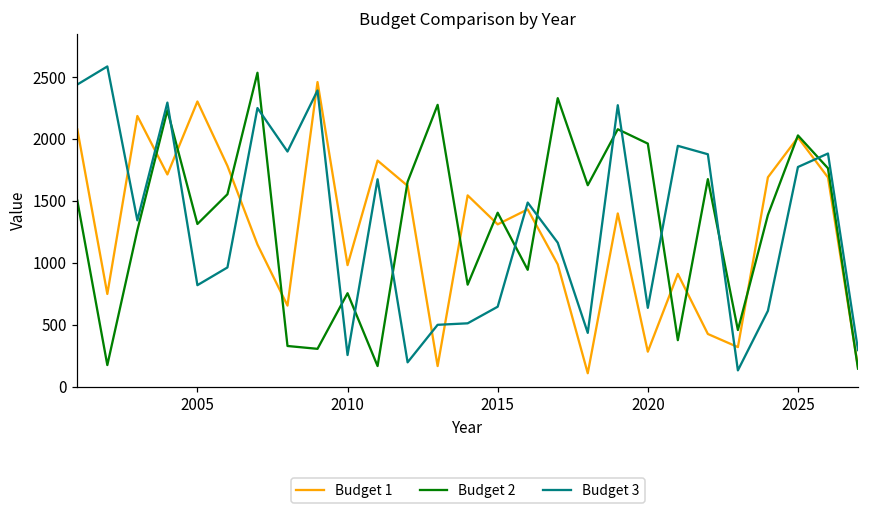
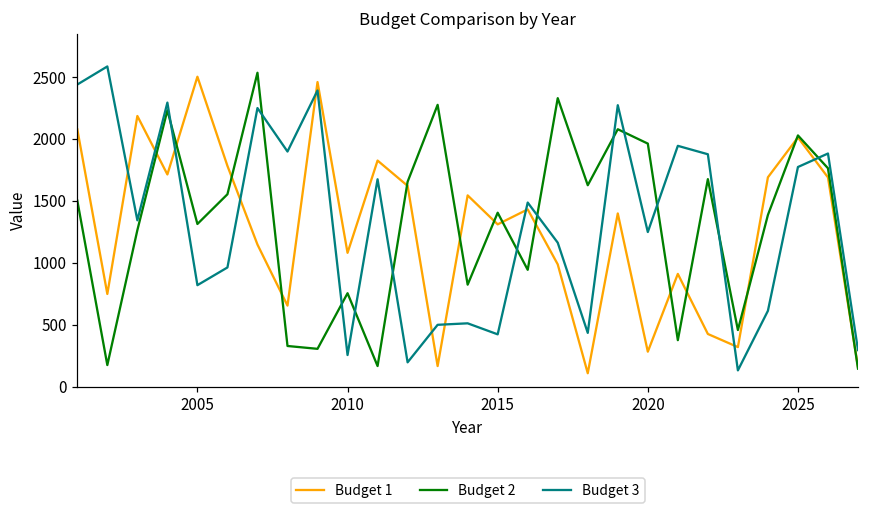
  {
    "Budget 1": {
-     "2005": 2300,
-     "2010": 980,
+     "2005": 2500,
+     "2010": 1080,
      "2015": 1310,
      "2020": 280
    },
    "Budget 2": {
      "2005": 1310,
      "2010": 750,
      "2015": 1400,
      "2020": 1960
    },
    "Budget 3": {
      "2005": 820,
      "2010": 260,
-     "2015": 650,
-     "2020": 640,
+     "2015": 420,
+     "2020": 1250,
      "2025": 1770
    }
  }
